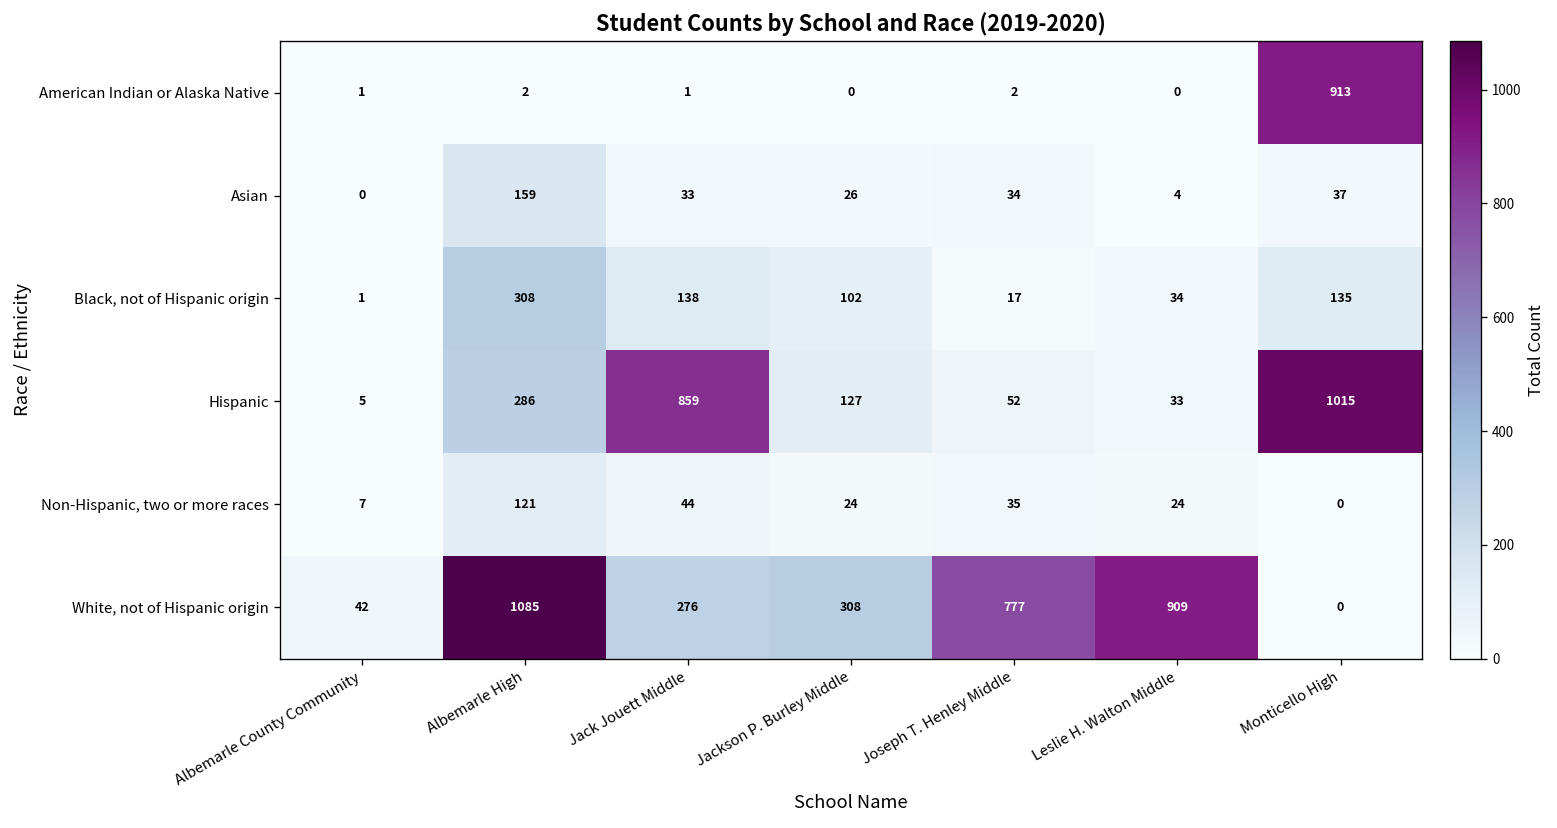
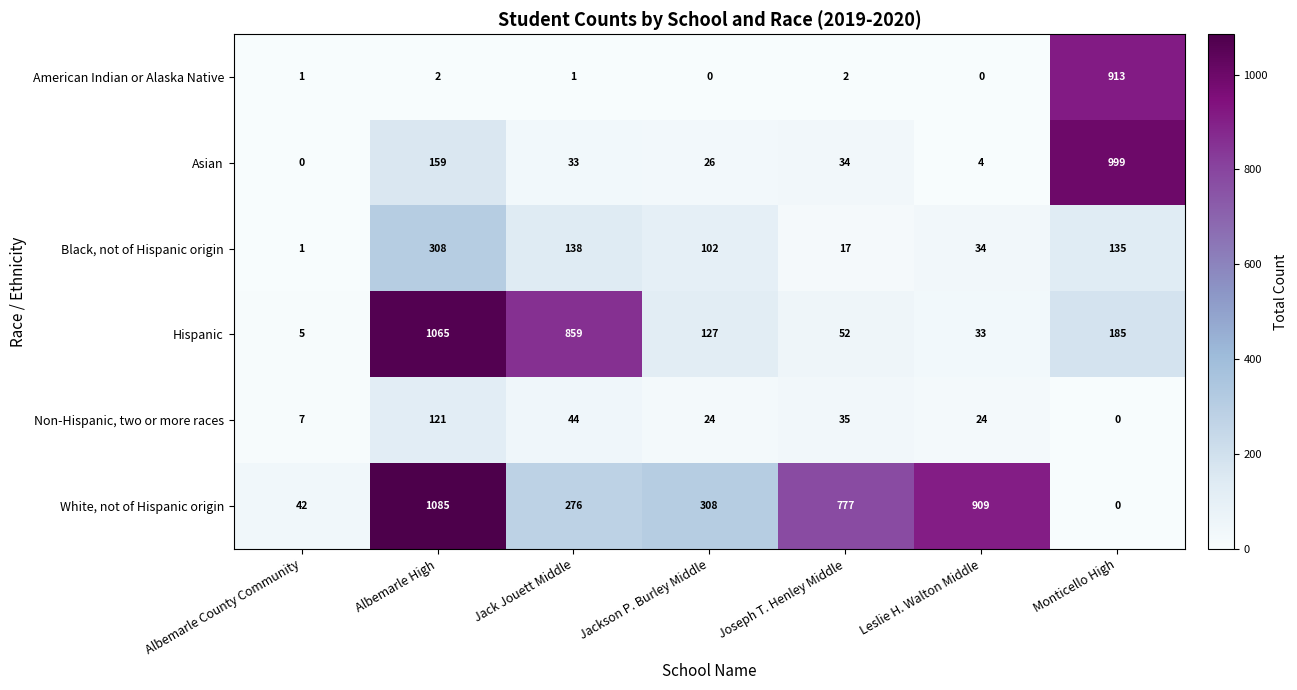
  {
    "American Indian or Alaska Native": {
      "Albemarle County Community": 1,
      "Albemarle High": 2,
      "Jack Jouett Middle": 1,
      "Jackson P. Burley Middle": 0,
      "Joseph T. Henley Middle": 2,
      "Leslie H. Walton Middle": 0,
      "Monticello High": 913
    },
    "Asian": {
      "Albemarle County Community": 0,
      "Albemarle High": 159,
      "Jack Jouett Middle": 33,
      "Jackson P. Burley Middle": 26,
      "Joseph T. Henley Middle": 34,
      "Leslie H. Walton Middle": 4,
-     "Monticello High": 37
+     "Monticello High": 999
    },
    "Black, not of Hispanic origin": {
      "Albemarle County Community": 1,
      "Albemarle High": 308,
      "Jack Jouett Middle": 138,
      "Jackson P. Burley Middle": 102,
      "Joseph T. Henley Middle": 17,
      "Leslie H. Walton Middle": 34,
      "Monticello High": 135
    },
    "Hispanic": {
      "Albemarle County Community": 5,
-     "Albemarle High": 286,
+     "Albemarle High": 1065,
      "Jack Jouett Middle": 859,
      "Jackson P. Burley Middle": 127,
      "Joseph T. Henley Middle": 52,
      "Leslie H. Walton Middle": 33,
-     "Monticello High": 1015
+     "Monticello High": 185
    },
    "Non-Hispanic, two or more races": {
      "Albemarle County Community": 7,
      "Albemarle High": 121,
      "Jack Jouett Middle": 44,
      "Jackson P. Burley Middle": 24,
      "Joseph T. Henley Middle": 35,
      "Leslie H. Walton Middle": 24,
      "Monticello High": 0
    },
    "White, not of Hispanic origin": {
      "Albemarle County Community": 42,
      "Albemarle High": 1085,
      "Jack Jouett Middle": 276,
      "Jackson P. Burley Middle": 308,
      "Joseph T. Henley Middle": 777,
      "Leslie H. Walton Middle": 909,
      "Monticello High": 0
    }
  }
